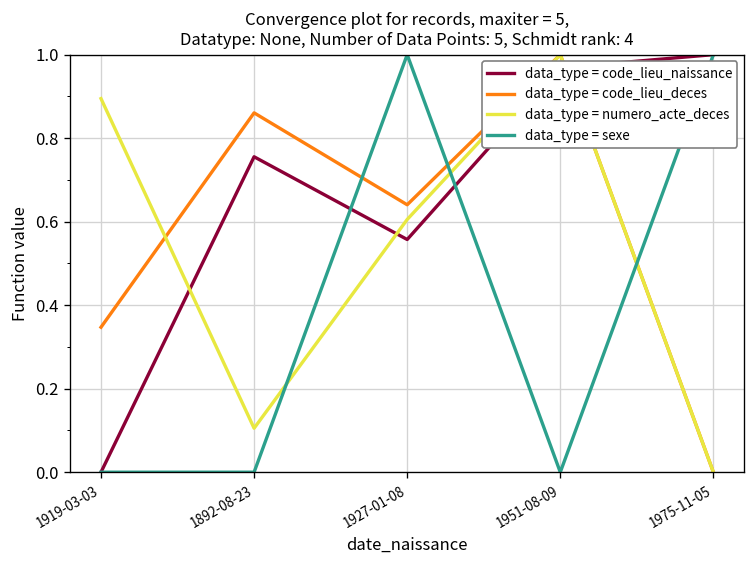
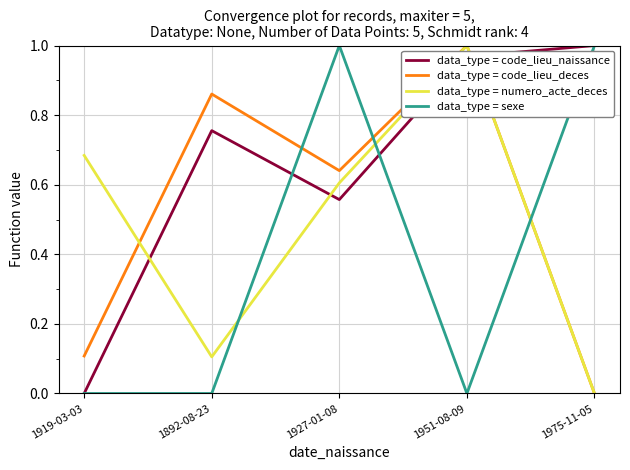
  {
    "data_type = code_lieu_naissance": {
      "1892-08-23": 0.76,
      "1927-01-08": 0.56
    },
    "data_type = code_lieu_deces": {
-     "1919-03-03": 0.35,
+     "1919-03-03": 0.11,
      "1892-08-23": 0.86,
      "1927-01-08": 0.64
    },
    "data_type = numero_acte_deces": {
-     "1919-03-03": 0.89,
+     "1919-03-03": 0.68,
      "1892-08-23": 0.11,
      "1927-01-08": 0.61
    },
    "data_type = sexe": {
      "1892-08-23": 0.00,
      "1927-01-08": 1.00,
      "1951-08-09": 0.00
    }
  }
